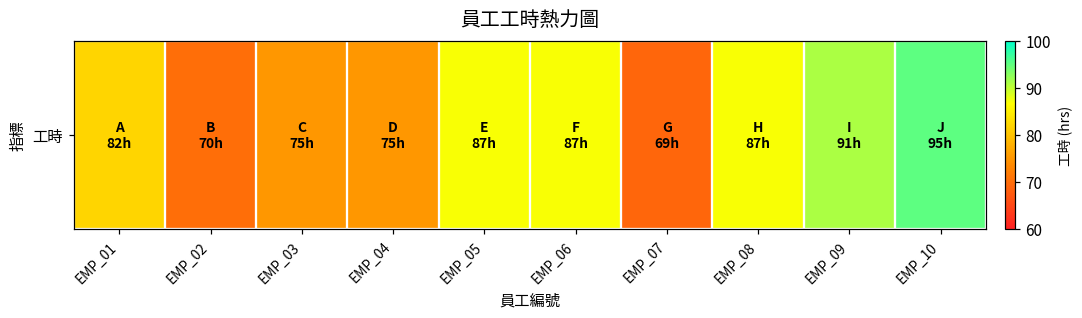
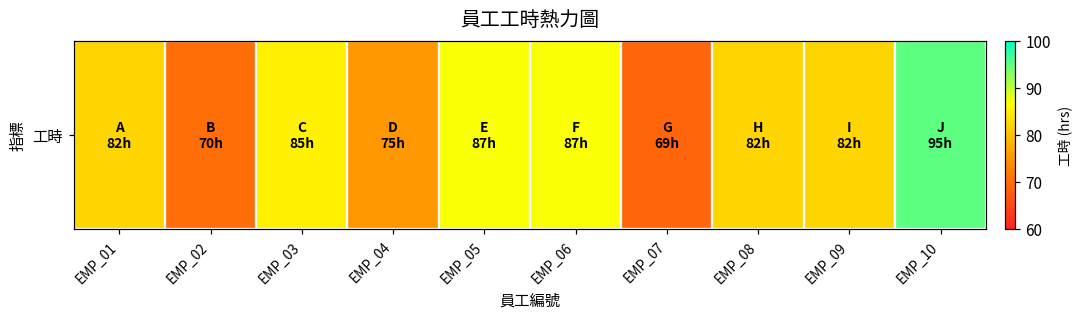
  {
    "工時": {
      "EMP_01": "82h",
      "EMP_02": "70h",
-     "EMP_03": "75h",
+     "EMP_03": "85h",
      "EMP_04": "75h",
      "EMP_05": "87h",
      "EMP_06": "87h",
      "EMP_07": "69h",
-     "EMP_08": "87h",
-     "EMP_09": "91h",
+     "EMP_08": "82h",
+     "EMP_09": "82h",
      "EMP_10": "95h"
    }
  }
